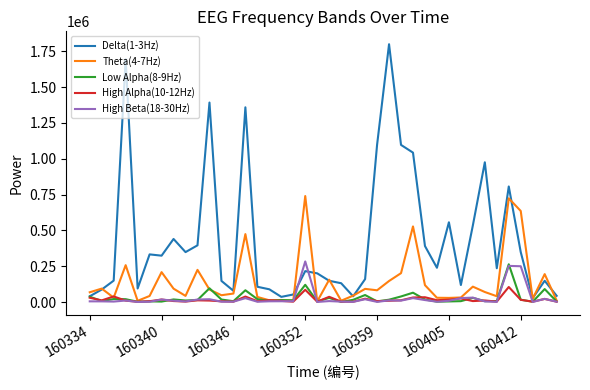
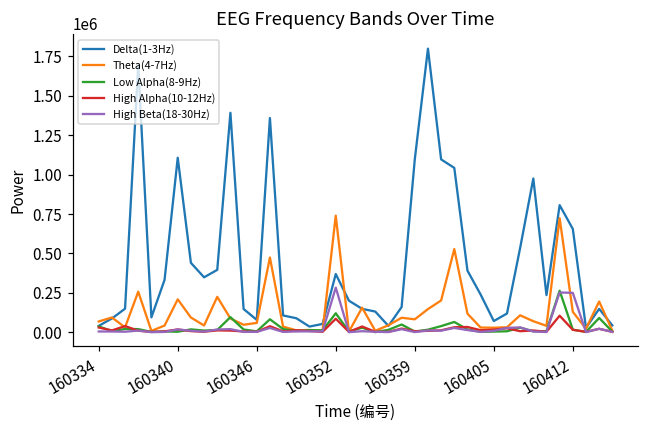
  {
    "Delta(1-3Hz)": {
-     "160340": 320000,
+     "160340": 1110000,
      "160346": 80000,
-     "160352": 220000,
+     "160352": 370000,
      "160359": 1100000,
-     "160405": 560000,
-     "160412": 350000
+     "160405": 70000,
+     "160412": 660000
    },
    "Theta(4-7Hz)": {
      "160334": 70000,
      "160340": 210000,
      "160346": 60000,
      "160352": 740000,
      "160359": 80000,
-     "160412": 640000
+     "160412": 130000
    },
    "Low Alpha(8-9Hz)": {
      "160352": 120000
    },
    "High Alpha(10-12Hz)": {
      "160352": 90000
    },
    "High Beta(18-30Hz)": {
      "160334": 0,
      "160352": 280000,
      "160412": 250000
    }
  }
